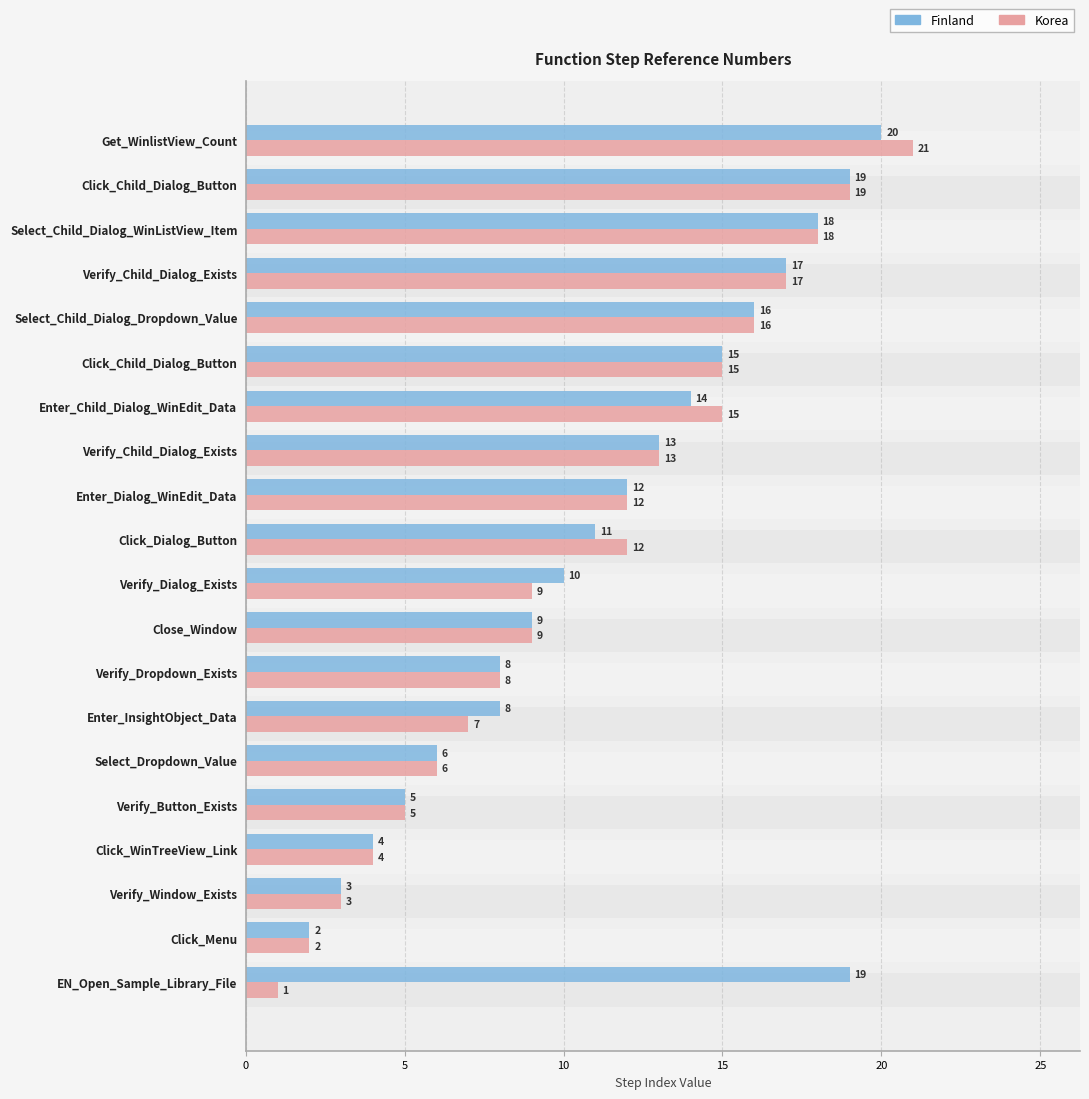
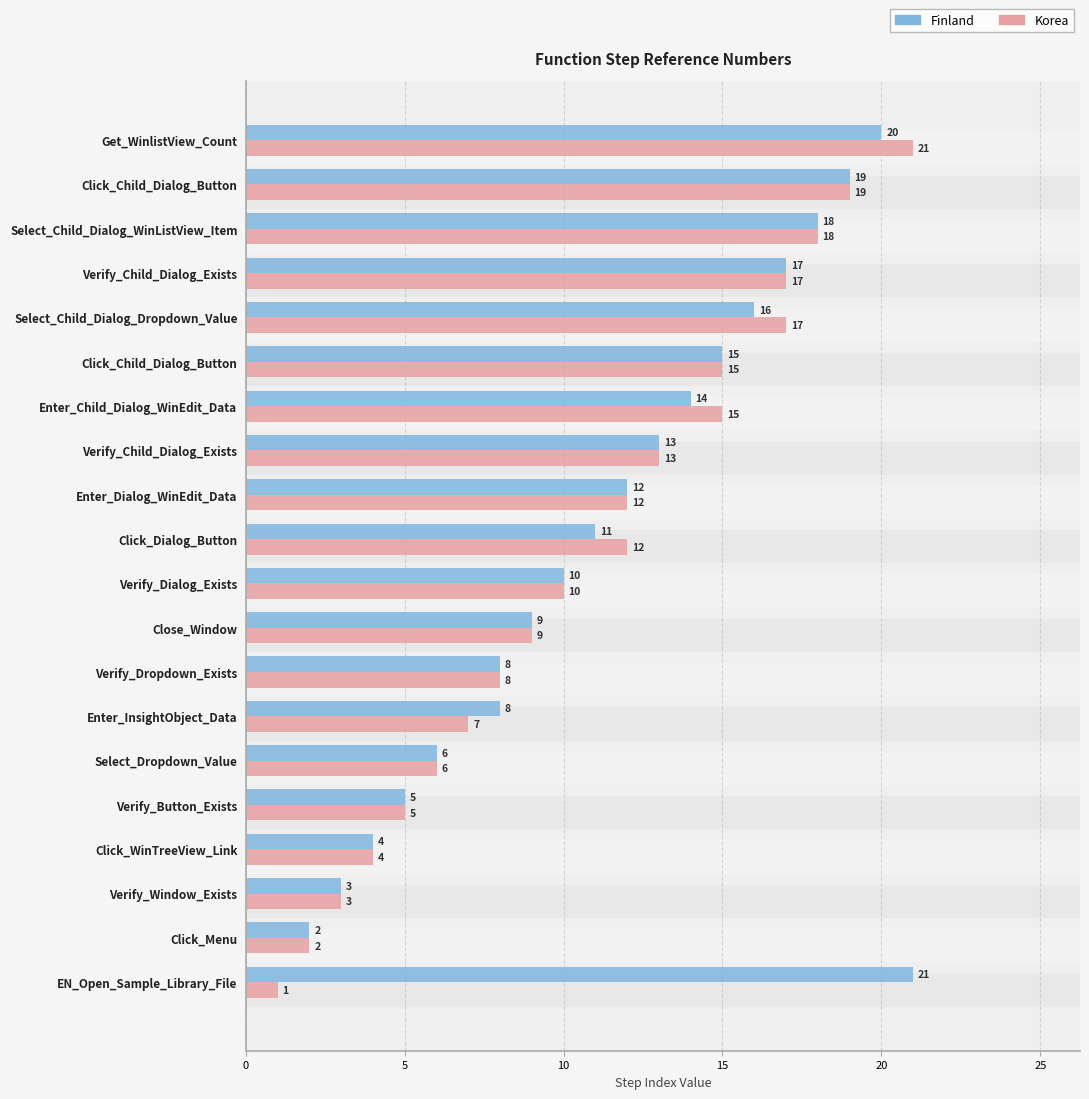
  {
    "Finland": {
      "Get_WinlistView_Count": 20,
      "Select_Child_Dialog_WinListView_Item": 18,
      "Select_Child_Dialog_Dropdown_Value": 16,
      "Enter_Child_Dialog_WinEdit_Data": 14,
      "Enter_Dialog_WinEdit_Data": 12,
      "Click_Dialog_Button": 11,
      "Verify_Dialog_Exists": 10,
      "Close_Window": 9,
      "Verify_Dropdown_Exists": 8,
      "Enter_InsightObject_Data": 8,
      "Select_Dropdown_Value": 6,
      "Verify_Button_Exists": 5,
      "Click_WinTreeView_Link": 4,
      "Verify_Window_Exists": 3,
      "Click_Menu": 2,
-     "EN_Open_Sample_Library_File": 19
+     "EN_Open_Sample_Library_File": 21
    },
    "Korea": {
-     "Select_Child_Dialog_Dropdown_Value": 16,
-     "Verify_Dialog_Exists": 9
+     "Select_Child_Dialog_Dropdown_Value": 17,
+     "Verify_Dialog_Exists": 10
    }
  }
